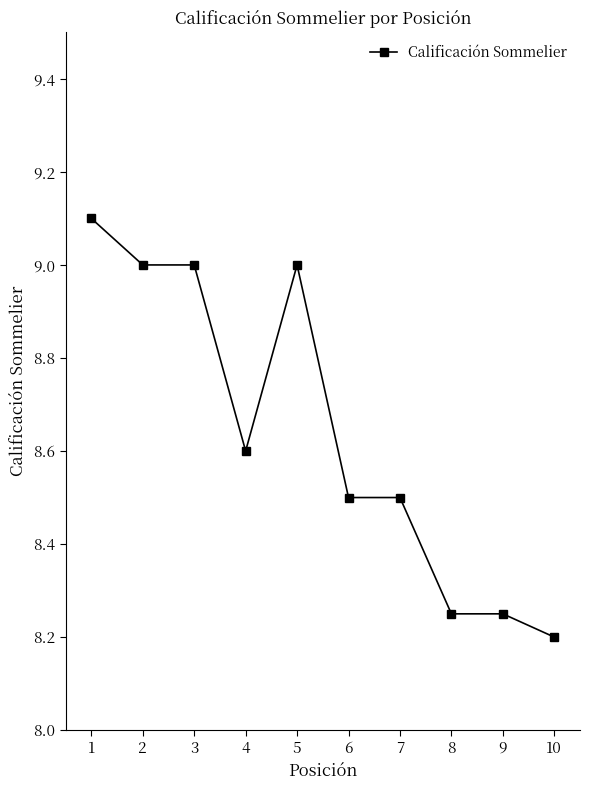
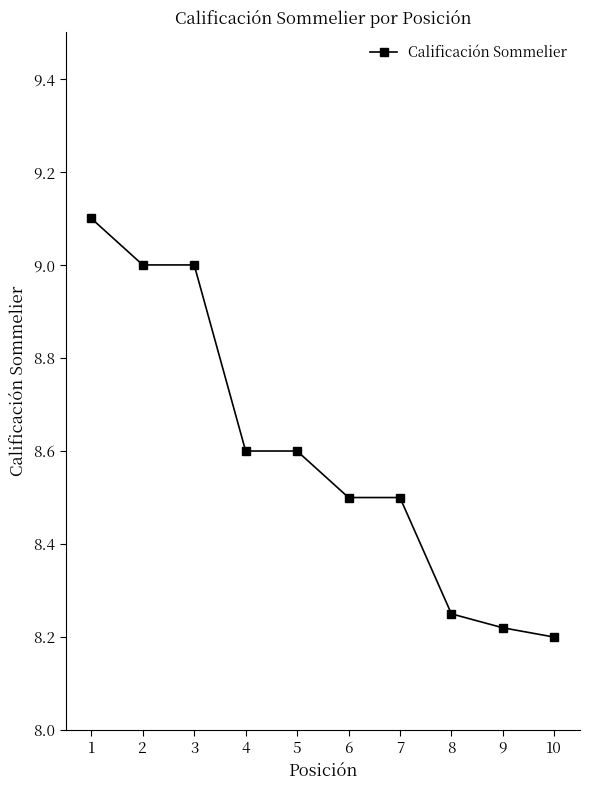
  {
    "1": 9.10,
    "2": 9.00,
    "3": 9.00,
    "4": 8.60,
-   "5": 9.0,
+   "5": 8.6,
    "6": 8.50,
    "7": 8.50,
    "8": 8.25,
-   "9": 8.25,
+   "9": 8.22,
    "10": 8.20
  }
